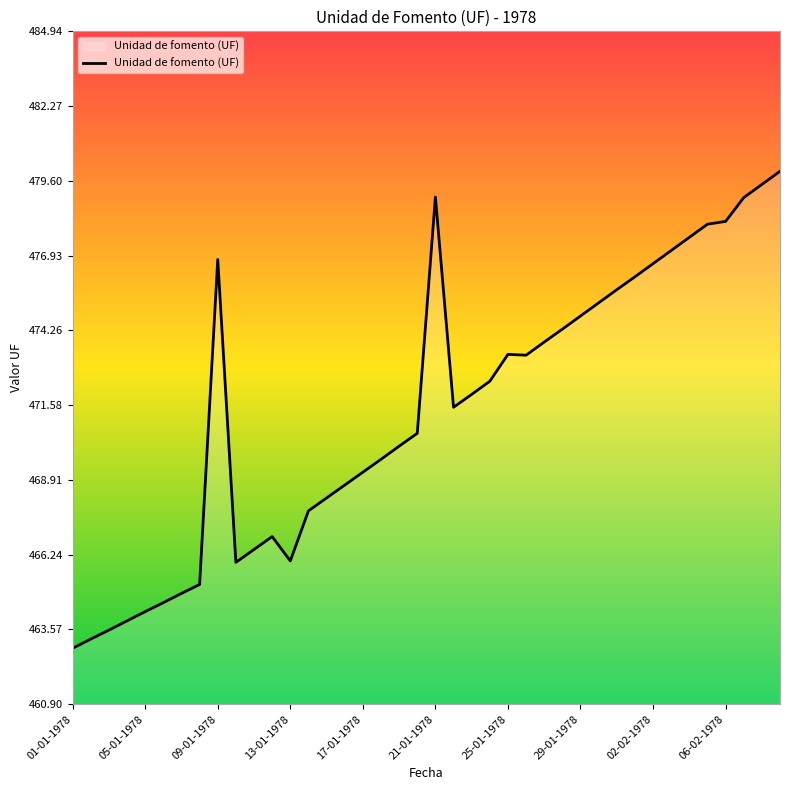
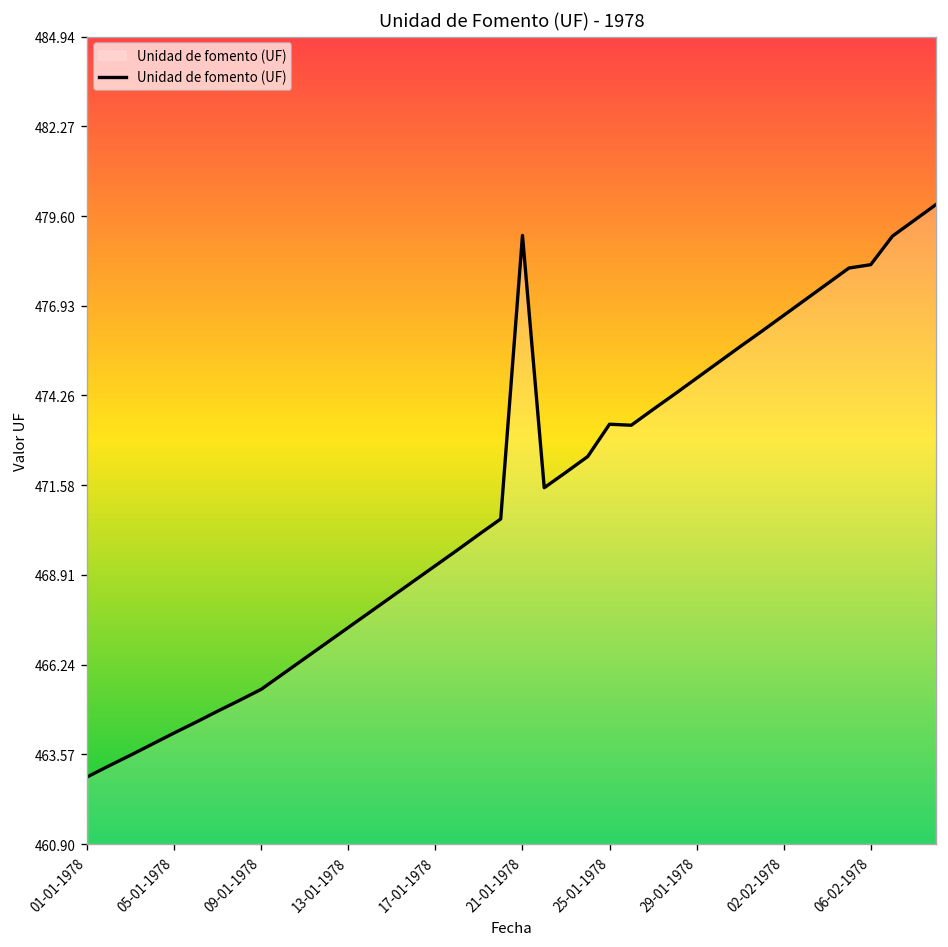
  {
    "01-01-1978": 462.9,
    "05-01-1978": 464.2,
-   "09-01-1978": 476.8,
-   "13-01-1978": 466.0,
+   "09-01-1978": 465.5,
+   "13-01-1978": 467.4,
    "17-01-1978": 469.2,
    "21-01-1978": 479.0,
    "25-01-1978": 473.4,
    "29-01-1978": 474.8,
    "02-02-1978": 476.6,
    "06-02-1978": 478.2
  }
